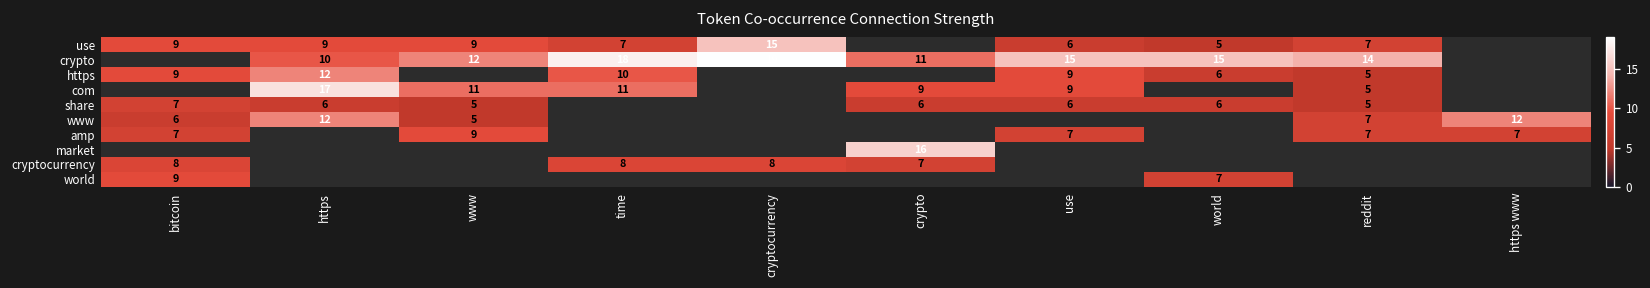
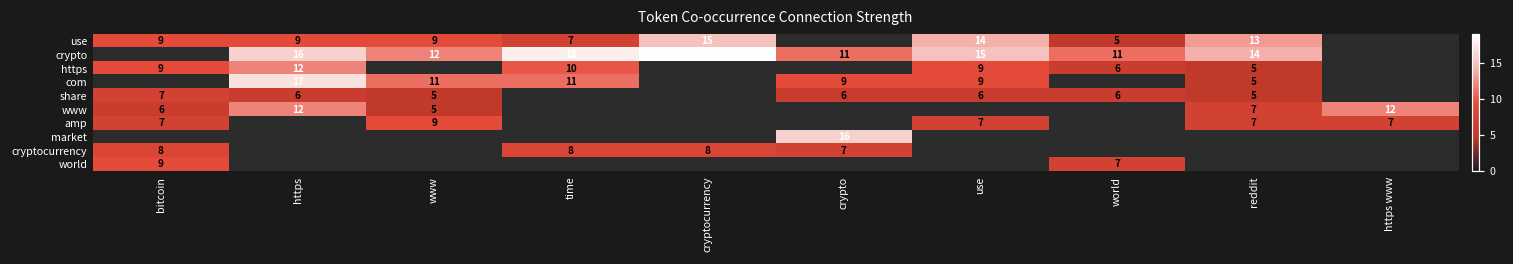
  {
    "use": {
      "bitcoin": 9,
      "https": 9,
      "www": 9,
      "time": 7,
      "cryptocurrency": 15,
-     "use": 6,
+     "use": 14,
      "world": 5,
-     "reddit": 7
+     "reddit": 13
    },
    "crypto": {
-     "https": 10,
+     "https": 16,
      "www": 12,
      "crypto": 11,
      "use": 15,
-     "world": 15,
+     "world": 11,
      "reddit": 14
    },
    "https": {
      "bitcoin": 9,
      "https": 12,
      "time": 10,
      "use": 9,
      "world": 6,
      "reddit": 5
    },
    "com": {
      "www": 11,
      "time": 11,
      "crypto": 9,
      "use": 9,
      "reddit": 5
    },
    "share": {
      "bitcoin": 7,
      "https": 6,
      "www": 5,
      "crypto": 6,
      "use": 6,
      "world": 6,
      "reddit": 5
    },
    "www": {
      "bitcoin": 6,
      "https": 12,
      "www": 5,
      "reddit": 7,
      "https www": 12
    },
    "amp": {
      "bitcoin": 7,
      "www": 9,
      "use": 7,
      "reddit": 7,
      "https www": 7
    },
    "market": {
      "crypto": 16
    },
    "cryptocurrency": {
      "bitcoin": 8,
      "time": 8,
      "cryptocurrency": 8,
      "crypto": 7
    },
    "world": {
      "bitcoin": 9,
      "world": 7
    }
  }
